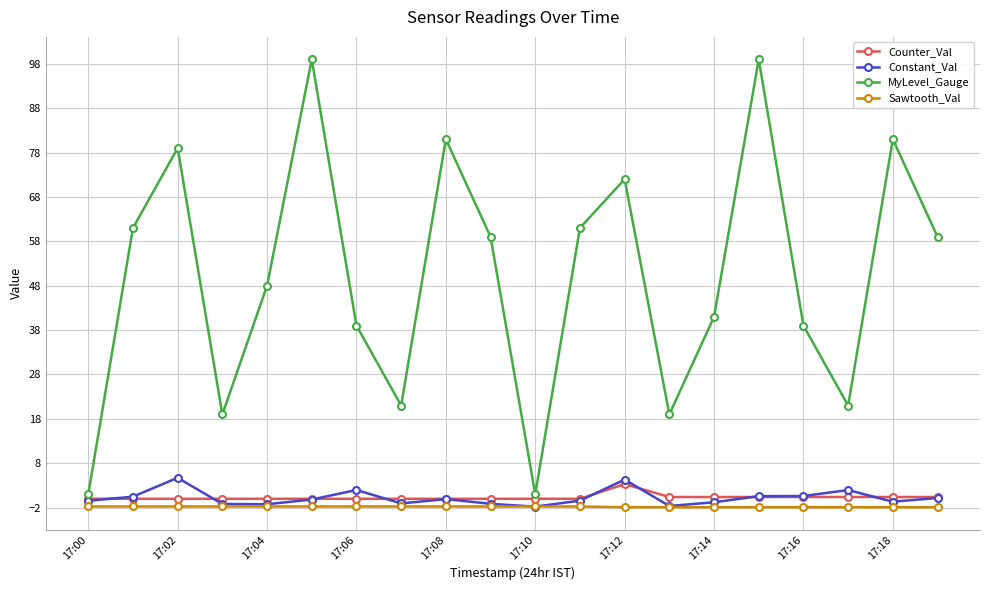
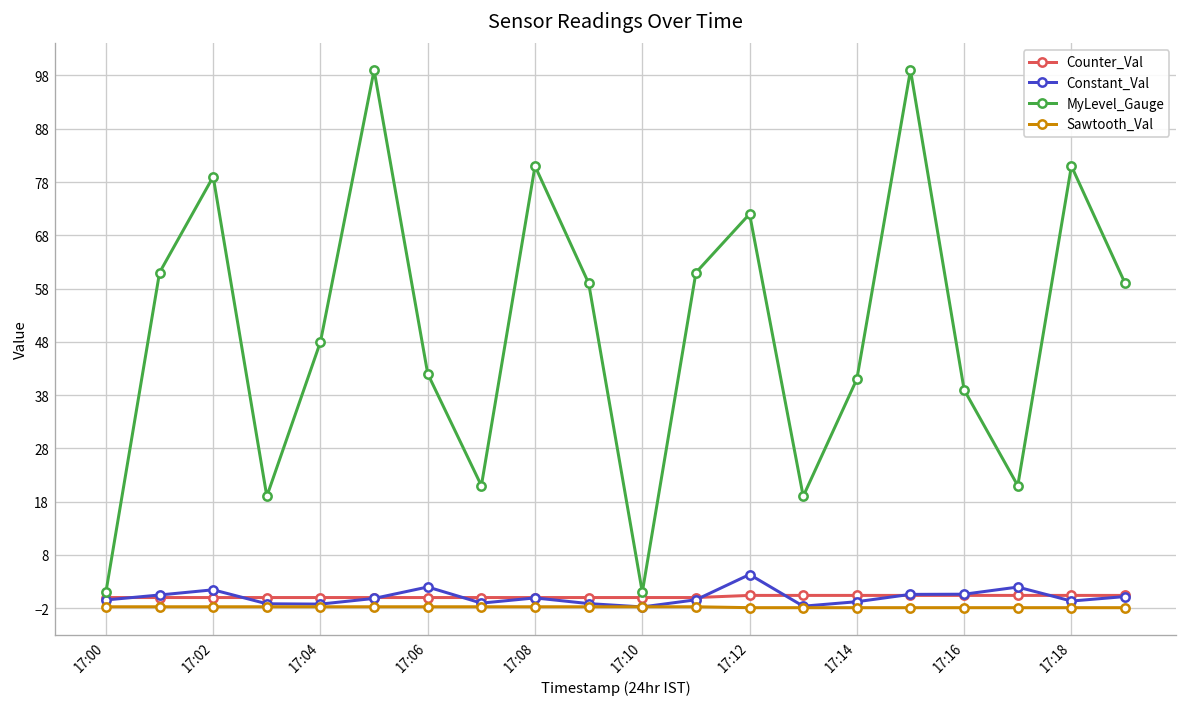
  {
    "Counter_Val": {
      "17:02": 0,
      "17:04": 0,
      "17:06": 0,
      "17:10": 0,
-     "17:12": 3,
+     "17:12": 0,
      "17:14": 0,
      "17:18": 0
    },
    "Constant_Val": {
-     "17:02": 5,
+     "17:02": 1,
      "17:06": 2,
      "17:12": 4,
      "17:14": -1,
      "17:18": -1
    },
    "MyLevel_Gauge": {
      "17:00": 1,
      "17:02": 79,
      "17:04": 48,
-     "17:06": 39,
+     "17:06": 42,
      "17:08": 81,
      "17:10": 1,
      "17:12": 72,
      "17:14": 41,
      "17:16": 39,
      "17:18": 81
    },
    "Sawtooth_Val": {
      "17:00": -2,
      "17:02": -2,
      "17:06": -2,
      "17:08": -2,
      "17:12": -2,
      "17:14": -2,
      "17:16": -2,
      "17:18": -2
    }
  }
